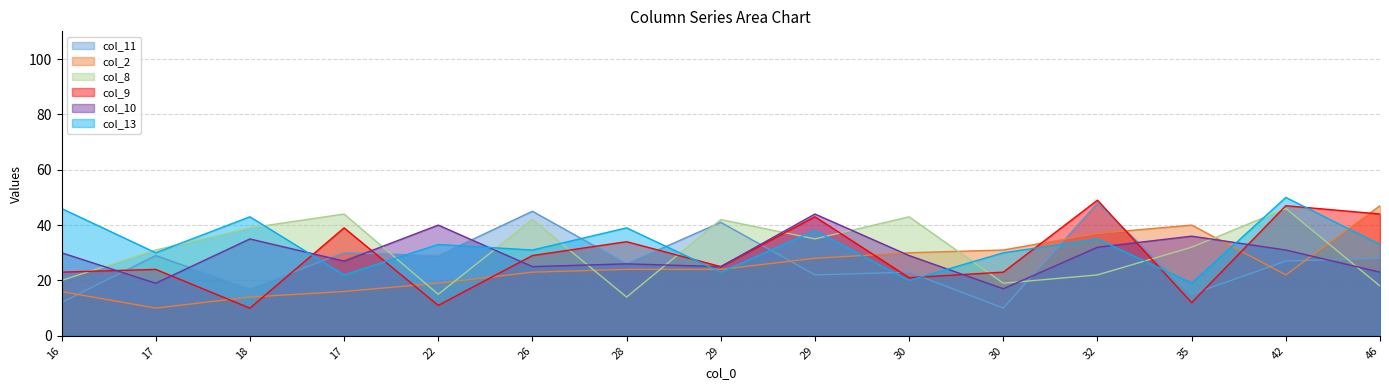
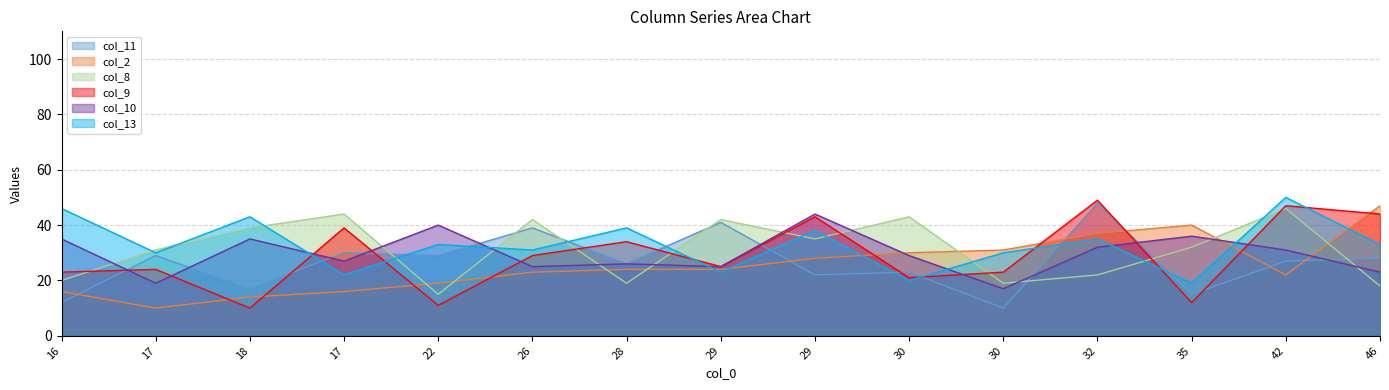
  {
    "col_11": {
      "16": 12,
      "18": 17,
      "22": 29,
-     "26": 45,
+     "26": 39,
      "32": 48,
      "35": 15,
      "42": 27,
      "46": 28
    },
    "col_2": {
      "16": 16,
      "18": 14,
      "22": 19,
      "26": 23,
      "28": 24,
      "32": 37,
      "35": 40,
      "42": 22,
      "46": 47
    },
    "col_8": {
      "16": 20,
      "18": 39,
      "22": 15,
      "26": 42,
-     "28": 14,
+     "28": 19,
      "32": 22,
      "35": 32,
      "42": 46,
      "46": 18
    },
    "col_9": {
      "16": 23,
      "18": 10,
      "22": 11,
      "26": 29,
      "28": 34,
      "32": 49,
      "35": 12,
      "42": 47,
      "46": 44
    },
    "col_10": {
-     "16": 30,
+     "16": 35,
      "18": 35,
      "22": 40,
      "26": 25,
      "32": 32,
      "35": 36,
      "42": 31,
      "46": 23
    },
    "col_13": {
      "16": 46,
      "18": 43,
      "22": 33,
      "26": 31,
      "28": 39,
      "32": 35,
      "35": 19,
      "42": 50,
      "46": 33
    }
  }
